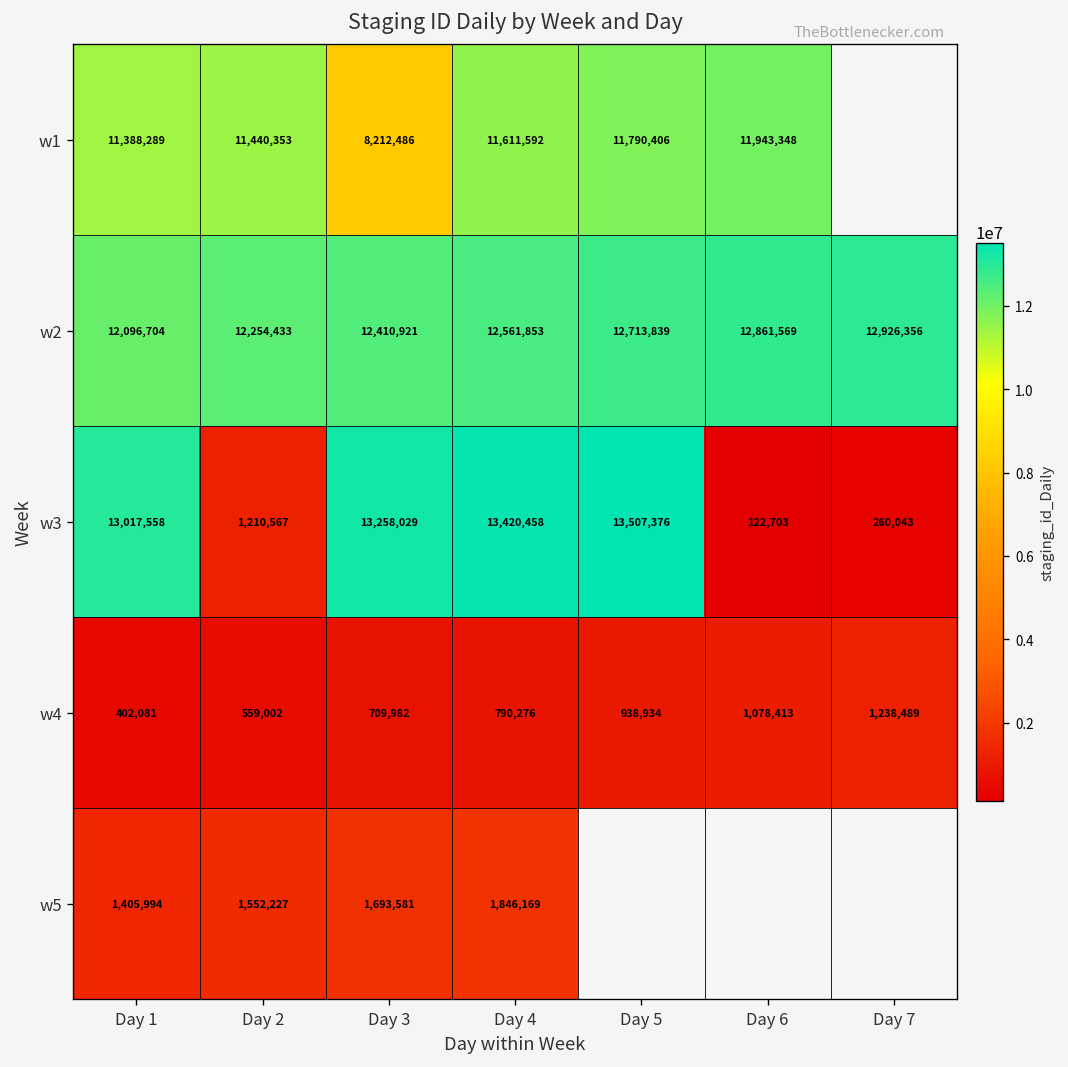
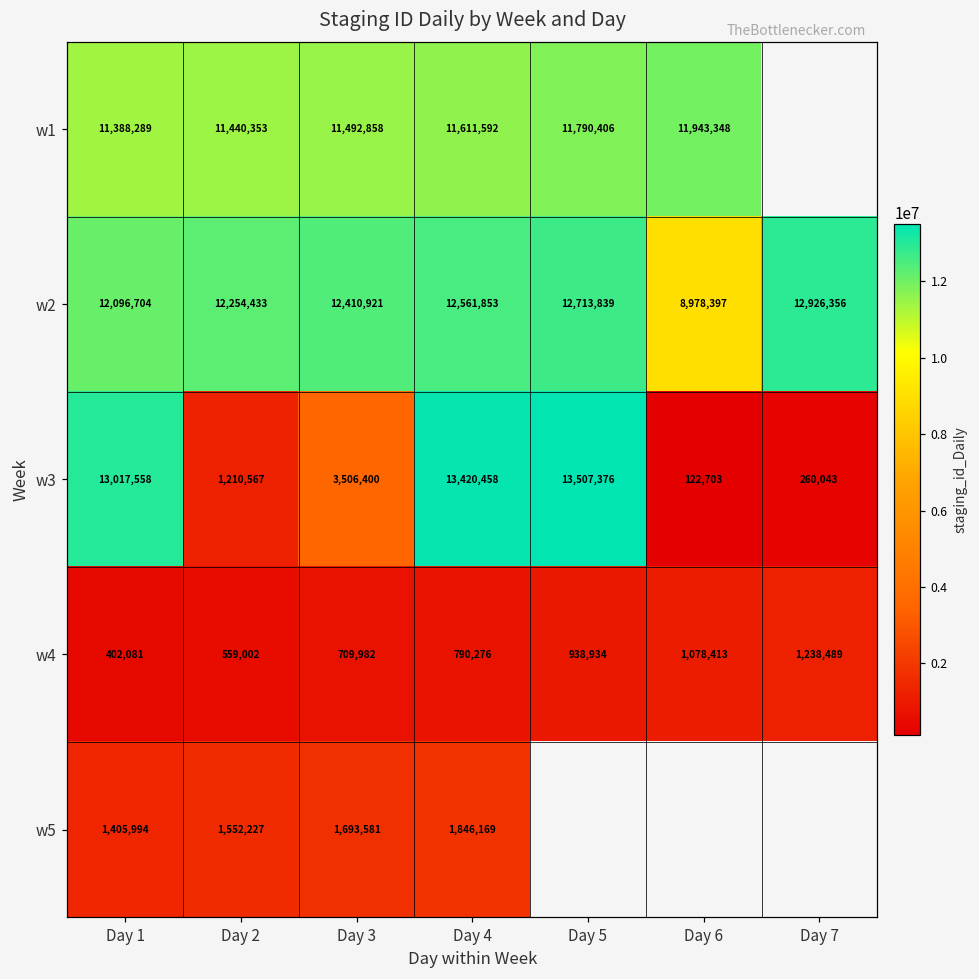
  {
    "w1": {
      "Day 1": "11,388,289",
      "Day 2": "11,440,353",
-     "Day 3": "8,212,486",
+     "Day 3": "11,492,858",
      "Day 4": "11,611,592",
      "Day 5": "11,790,406",
      "Day 6": "11,943,348"
    },
    "w2": {
      "Day 1": "12,096,704",
      "Day 2": "12,254,433",
      "Day 3": "12,410,921",
      "Day 4": "12,561,853",
      "Day 5": "12,713,839",
-     "Day 6": "12,861,569",
+     "Day 6": "8,978,397",
      "Day 7": "12,926,356"
    },
    "w3": {
      "Day 1": "13,017,558",
      "Day 2": "1,210,567",
-     "Day 3": "13,258,029",
+     "Day 3": "3,506,400",
      "Day 4": "13,420,458",
      "Day 5": "13,507,376",
      "Day 6": "122,703",
      "Day 7": "260,043"
    },
    "w4": {
      "Day 1": "402,081",
      "Day 2": "559,002",
      "Day 3": "709,982",
      "Day 4": "790,276",
      "Day 5": "938,934",
      "Day 6": "1,078,413",
      "Day 7": "1,238,489"
    },
    "w5": {
      "Day 1": "1,405,994",
      "Day 2": "1,552,227",
      "Day 3": "1,693,581",
      "Day 4": "1,846,169"
    }
  }
